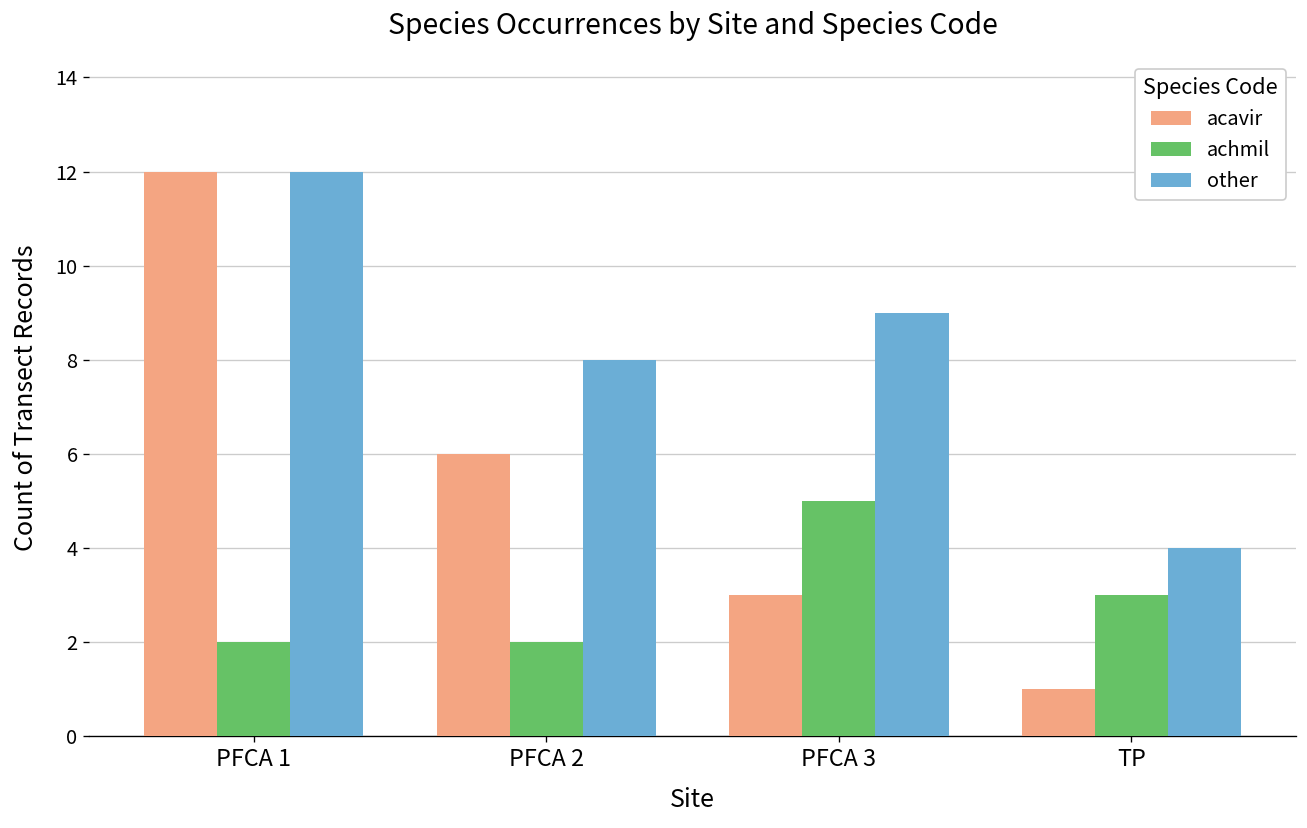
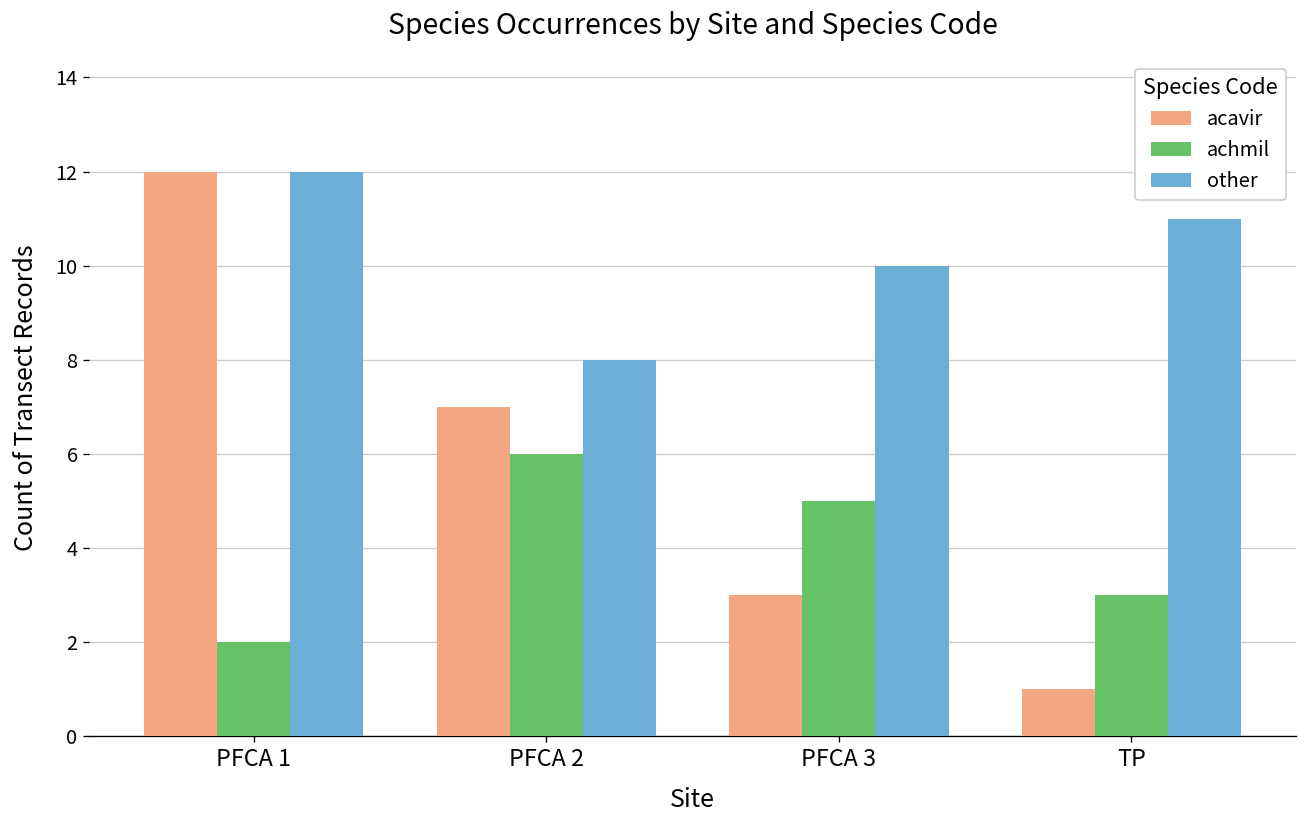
  {
    "acavir": {
      "PFCA 1": 12,
-     "PFCA 2": 6,
+     "PFCA 2": 7,
      "PFCA 3": 3,
      "TP": 1
    },
    "achmil": {
      "PFCA 1": 2,
-     "PFCA 2": 2,
+     "PFCA 2": 6,
      "PFCA 3": 5,
      "TP": 3
    },
    "other": {
      "PFCA 1": 12,
      "PFCA 2": 8,
-     "PFCA 3": 9,
-     "TP": 4
+     "PFCA 3": 10,
+     "TP": 11
    }
  }
